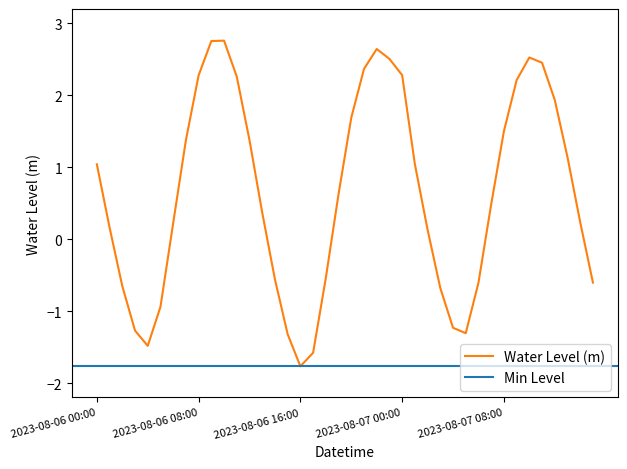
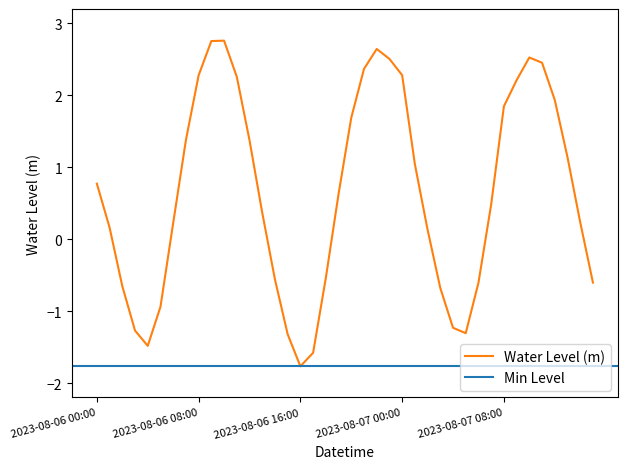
  {
-   "2023-08-06 00:00": 1.0,
+   "2023-08-06 00:00": 0.8,
    "2023-08-06 08:00": 2.3,
    "2023-08-06 16:00": -1.8,
    "2023-08-07 00:00": 2.3,
-   "2023-08-07 08:00": 1.5
+   "2023-08-07 08:00": 1.8
  }
